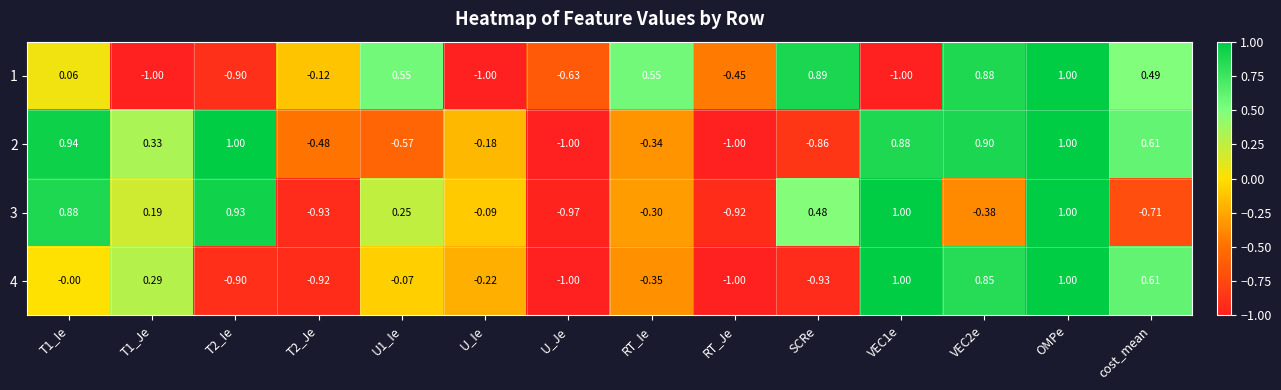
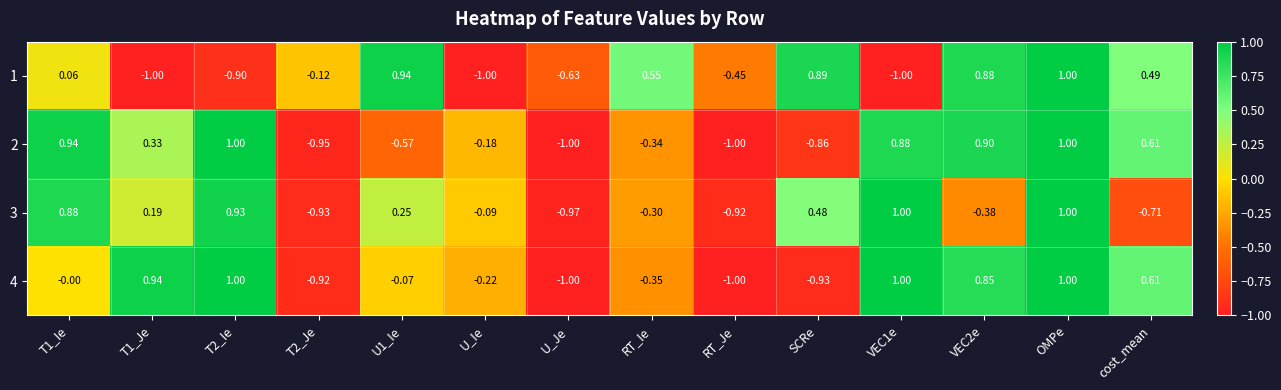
  {
    "1": {
      "T1_Ie": 0.06,
      "T1_Je": -1.00,
      "T2_Ie": -0.90,
      "T2_Je": -0.12,
-     "U1_Ie": 0.55,
+     "U1_Ie": 0.94,
      "U_Ie": -1.00,
      "U_Je": -0.63,
      "RT_Ie": 0.55,
      "RT_Je": -0.45,
      "SCRe": 0.89,
      "VEC1e": -1.00,
      "VEC2e": 0.88,
      "OMPe": 1.00,
      "cost_mean": 0.49
    },
    "2": {
      "T1_Ie": 0.94,
      "T1_Je": 0.33,
      "T2_Ie": 1.00,
-     "T2_Je": -0.48,
+     "T2_Je": -0.95,
      "U1_Ie": -0.57,
      "U_Ie": -0.18,
      "U_Je": -1.00,
      "RT_Ie": -0.34,
      "RT_Je": -1.00,
      "SCRe": -0.86,
      "VEC1e": 0.88,
      "VEC2e": 0.90,
      "OMPe": 1.00,
      "cost_mean": 0.61
    },
    "3": {
      "T1_Ie": 0.88,
      "T1_Je": 0.19,
      "T2_Ie": 0.93,
      "T2_Je": -0.93,
      "U1_Ie": 0.25,
      "U_Ie": -0.09,
      "U_Je": -0.97,
      "RT_Ie": -0.30,
      "RT_Je": -0.92,
      "SCRe": 0.48,
      "VEC1e": 1.00,
      "VEC2e": -0.38,
      "OMPe": 1.00,
      "cost_mean": -0.71
    },
    "4": {
      "T1_Ie": -0.00,
-     "T1_Je": 0.29,
-     "T2_Ie": -0.90,
+     "T1_Je": 0.94,
+     "T2_Ie": 1.00,
      "T2_Je": -0.92,
      "U1_Ie": -0.07,
      "U_Ie": -0.22,
      "U_Je": -1.00,
      "RT_Ie": -0.35,
      "RT_Je": -1.00,
      "SCRe": -0.93,
      "VEC1e": 1.00,
      "VEC2e": 0.85,
      "OMPe": 1.00,
      "cost_mean": 0.61
    }
  }
